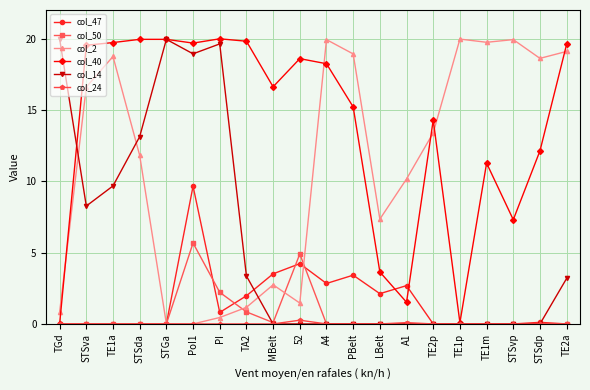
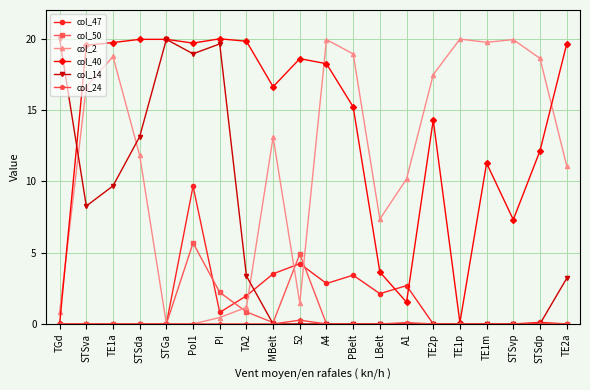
  {
    "col_2": {
      "TGd": 0.8,
      "TE1a": 18.7,
      "STSda": 11.8,
      "PI": 0.5,
      "TA2": 1.2,
-     "MBelt": 2.7,
+     "MBelt": 13.1,
      "52": 1.5,
      "A4": 19.9,
      "PBelt": 18.9,
      "LBelt": 7.3,
      "A1": 10.2,
-     "TE2p": 13.4,
+     "TE2p": 17.5,
      "TE1p": 20.0,
      "TE1m": 19.7,
      "STSvp": 19.9,
      "STSdp": 18.6,
-     "TE2a": 19.1
+     "TE2a": 11.1
    }
  }
